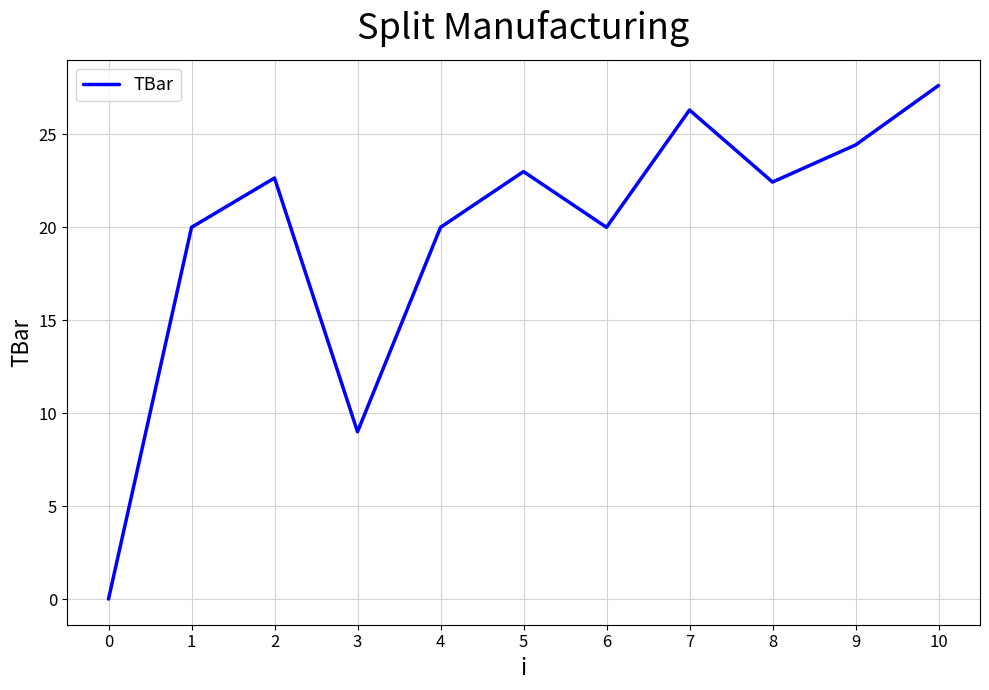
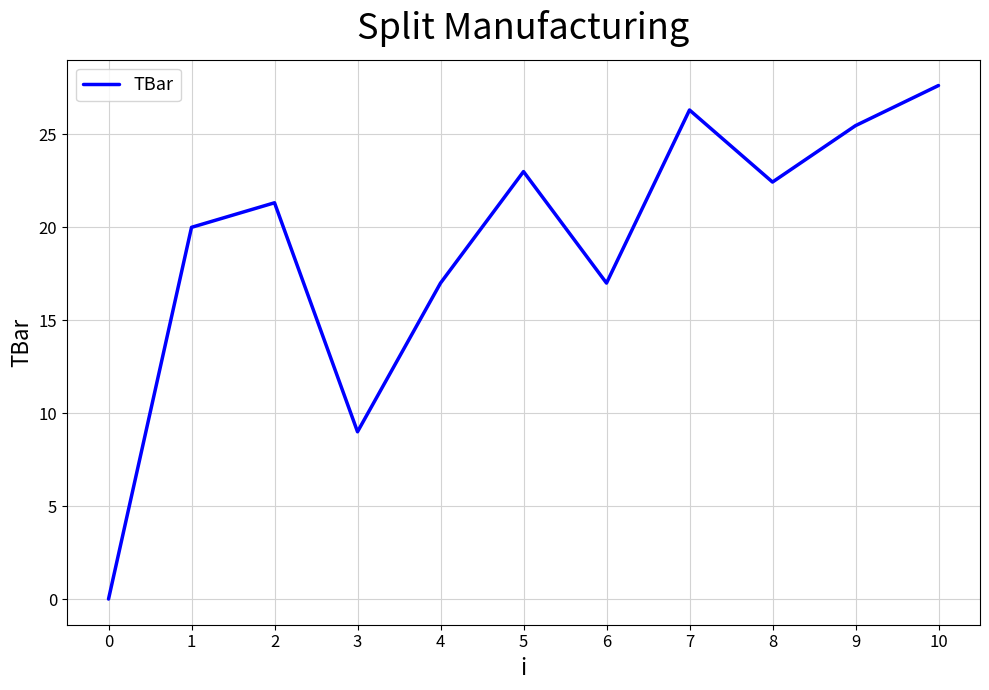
  {
    "0": 0.0,
    "1": 20.0,
-   "2": 22.7,
+   "2": 21.3,
    "3": 9.0,
-   "4": 20,
+   "4": 17,
    "5": 23.0,
-   "6": 20,
+   "6": 17,
    "7": 26.3,
    "8": 22.4,
-   "9": 24.4,
+   "9": 25.5,
    "10": 27.6
  }
